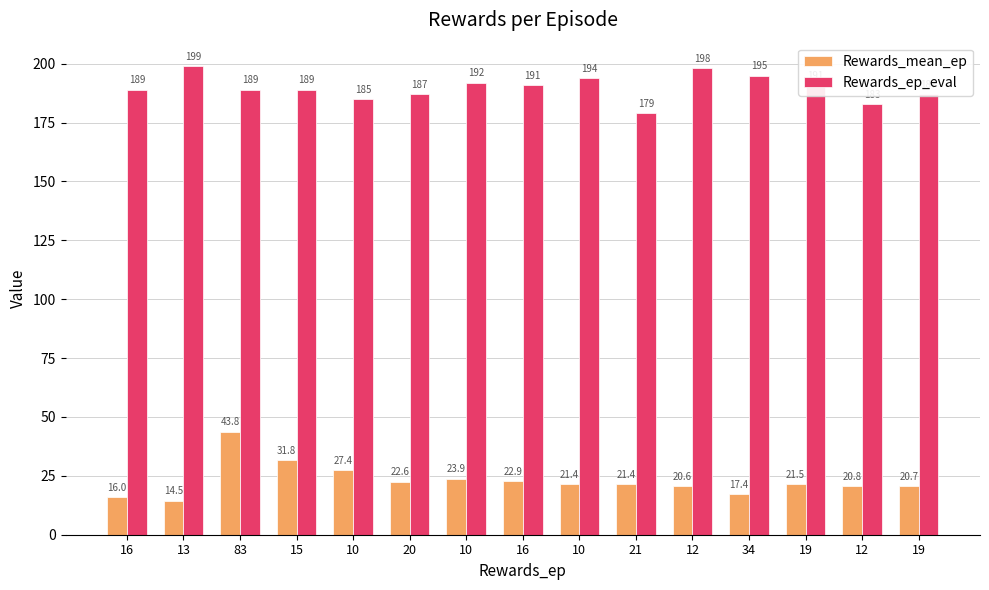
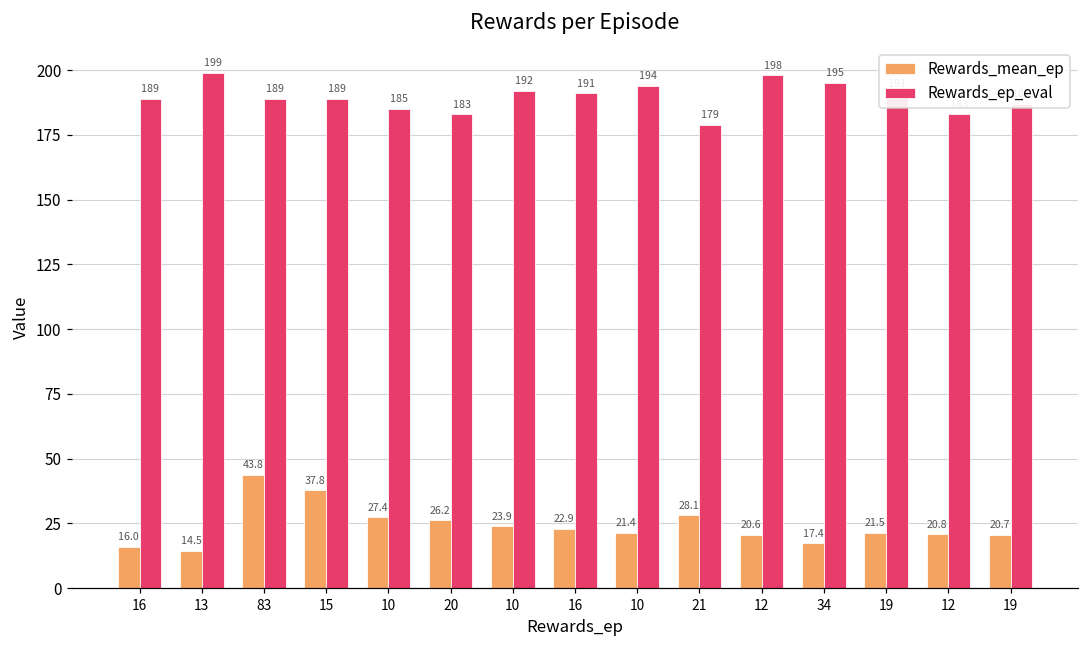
  {
    "Rewards_mean_ep": {
      "13": 14.5,
      "83": 43.8,
-     "15": 31.8,
-     "20": 22.6,
-     "21": 21.4,
+     "15": 37.8,
+     "20": 26.2,
+     "21": 28.1,
      "34": 17.4
    },
    "Rewards_ep_eval": {
      "13": 199,
      "83": 189,
      "15": 189,
-     "20": 187,
+     "20": 183,
      "21": 179,
      "34": 195
    }
  }
